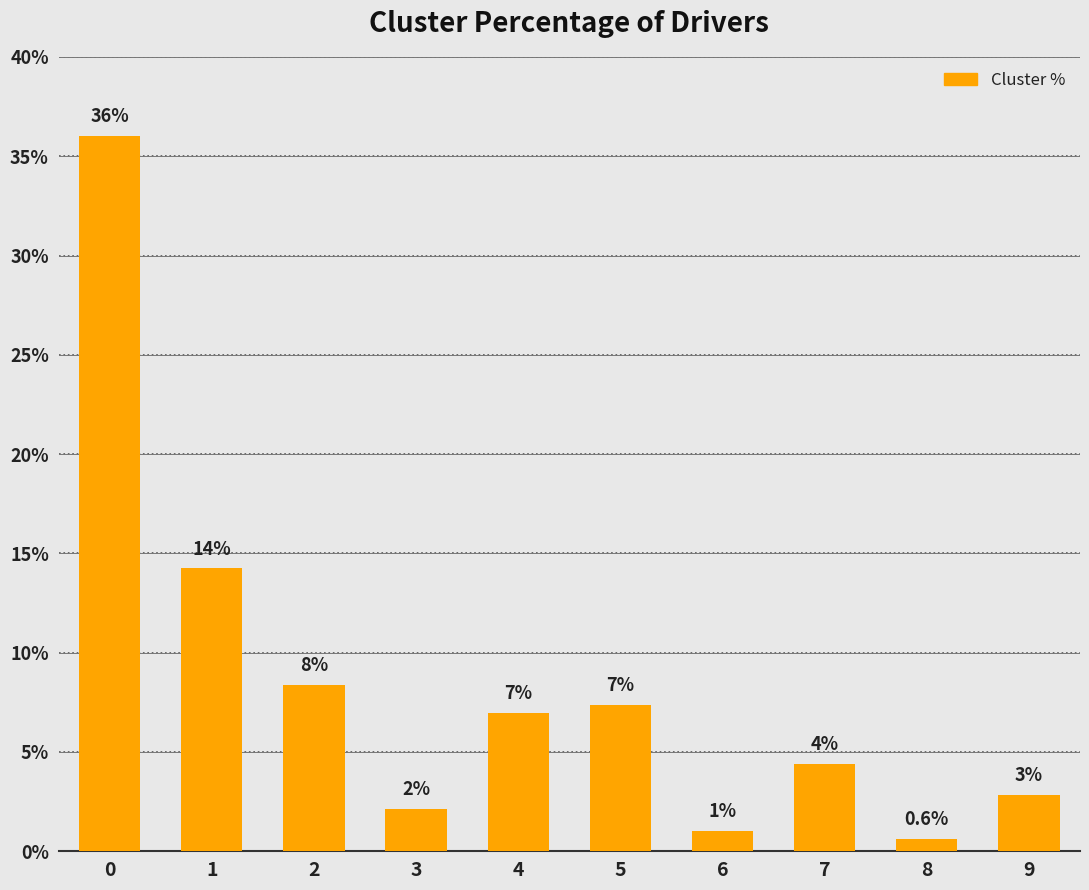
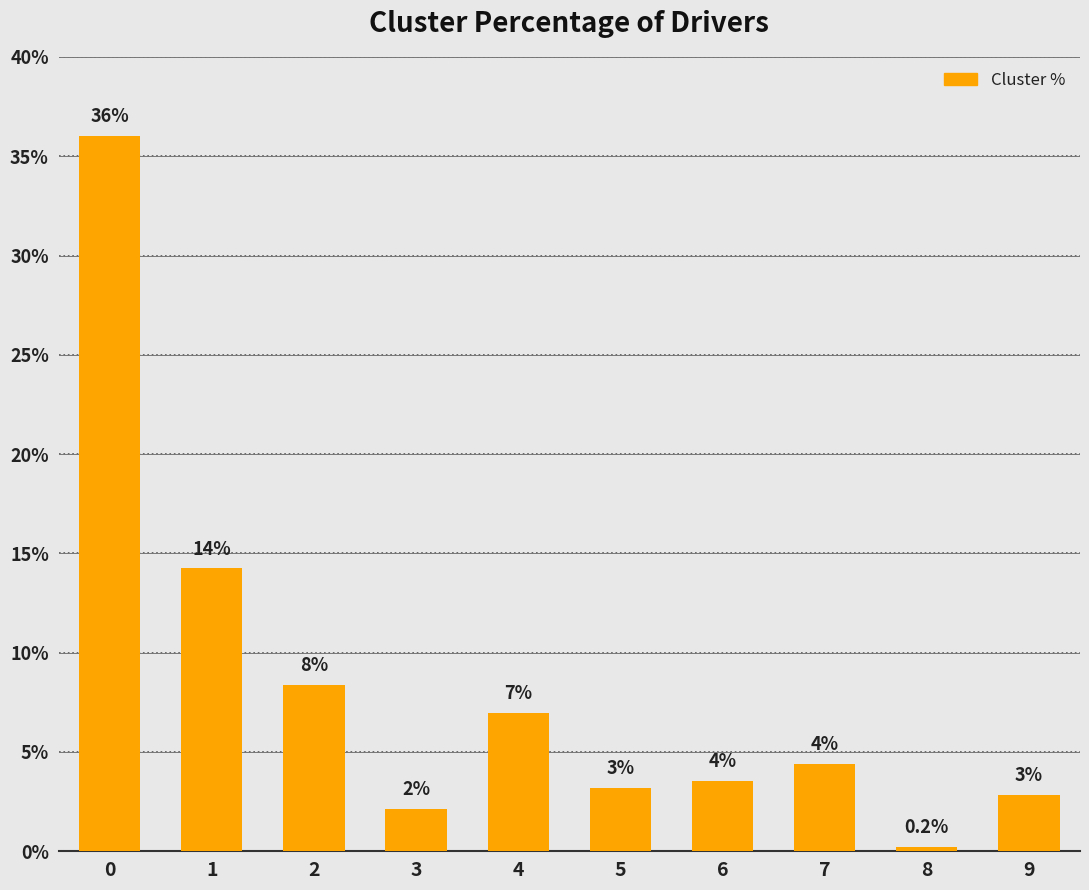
  {
    "0": "36%",
    "1": "14%",
    "2": "8%",
    "3": "2%",
    "4": "7%",
-   "5": "7%",
-   "6": "1%",
+   "5": "3%",
+   "6": "4%",
    "7": "4%",
-   "8": "0.6%",
+   "8": "0.2%",
    "9": "3%"
  }
